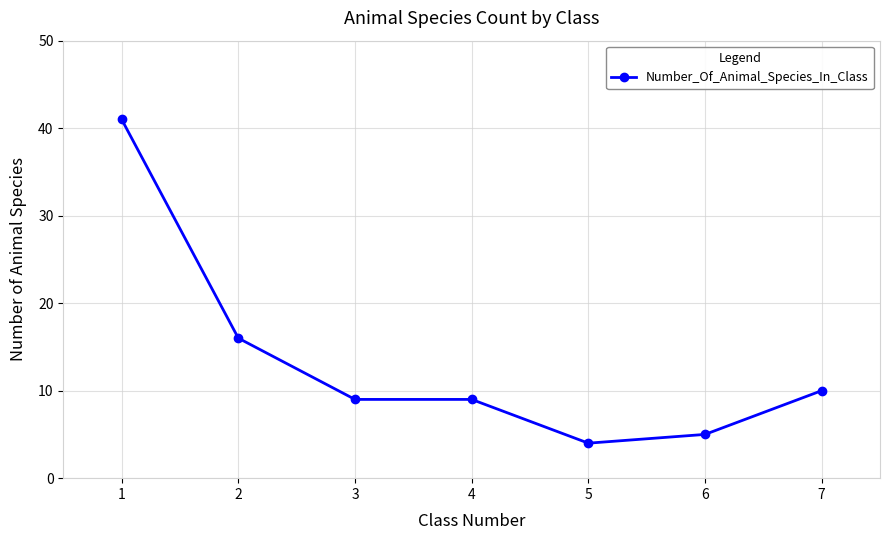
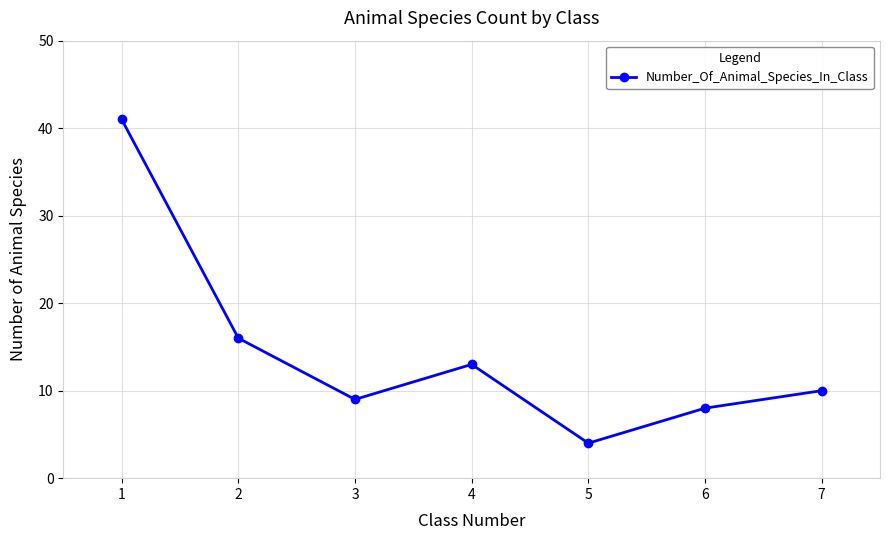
  {
    "1": 41,
    "2": 16,
    "3": 9,
-   "4": 9,
+   "4": 13,
    "5": 4,
-   "6": 5,
+   "6": 8,
    "7": 10
  }
